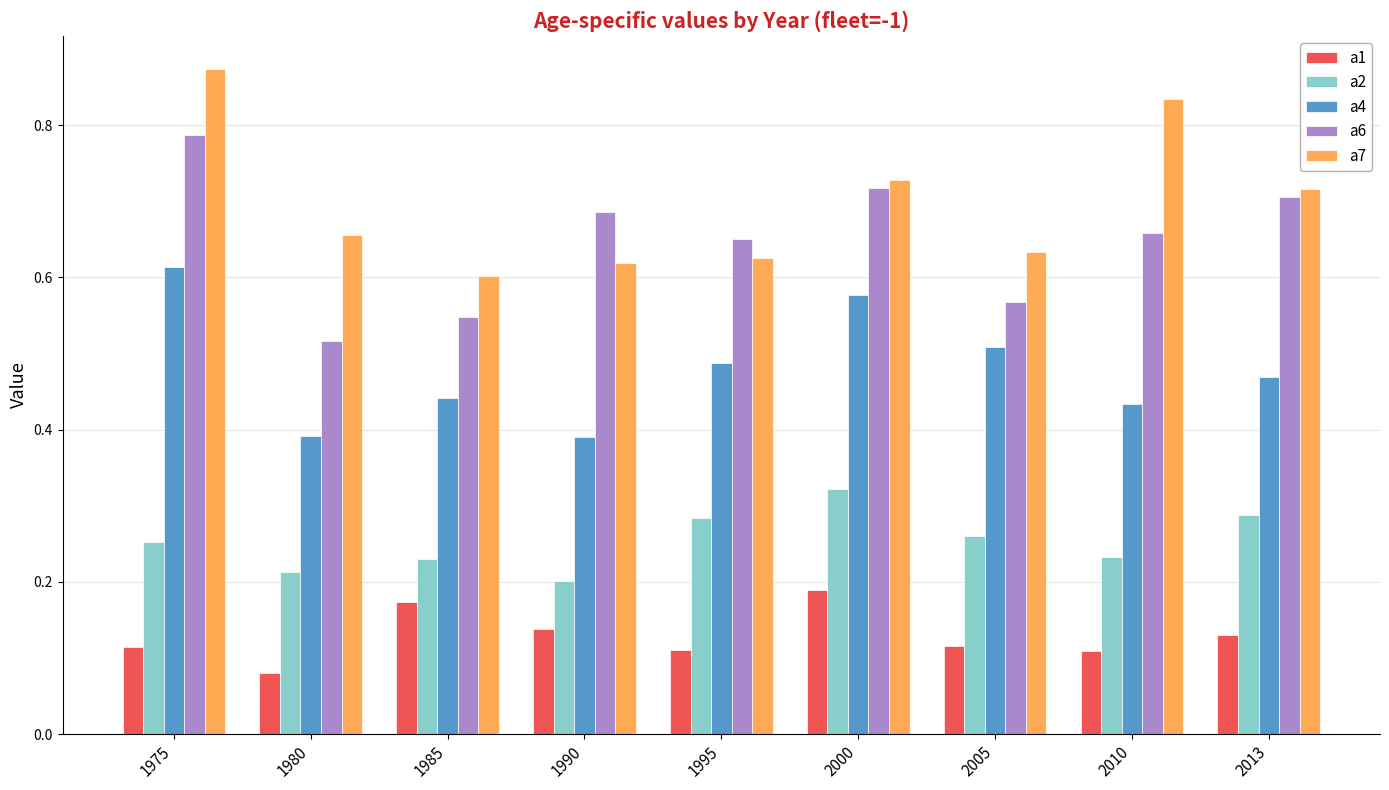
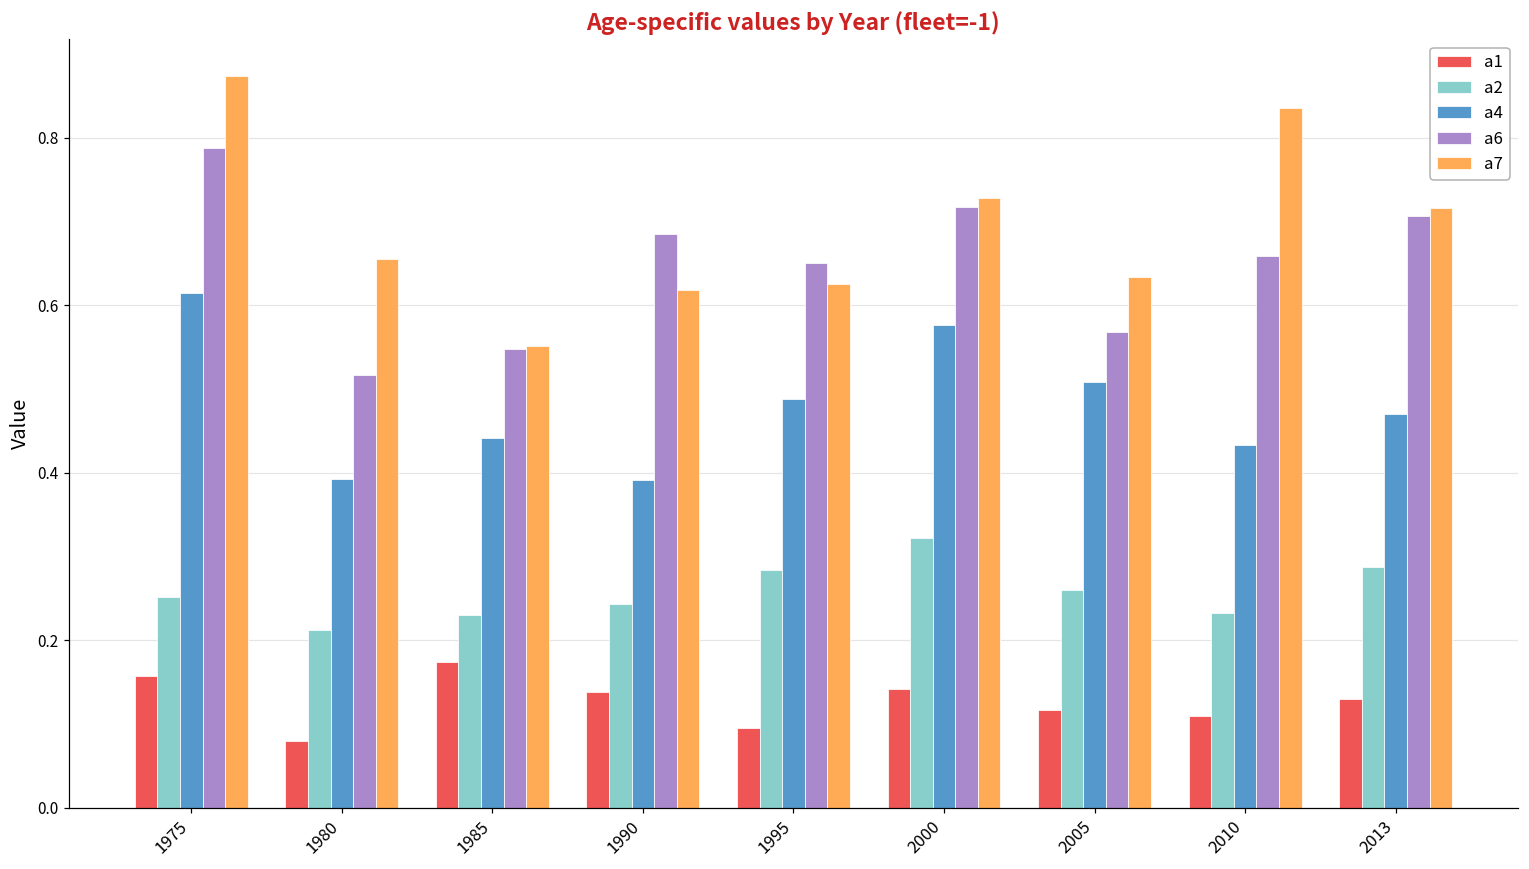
  {
    "a1": {
-     "1975": 0.11,
+     "1975": 0.16,
      "1980": 0.08,
      "1985": 0.17,
      "1990": 0.14,
-     "1995": 0.11,
-     "2000": 0.19,
+     "1995": 0.10,
+     "2000": 0.14,
      "2005": 0.12,
      "2010": 0.11,
      "2013": 0.13
    },
    "a2": {
      "1975": 0.25,
      "1980": 0.21,
      "1985": 0.23,
-     "1990": 0.20,
+     "1990": 0.24,
      "1995": 0.28,
      "2000": 0.32,
      "2005": 0.26,
      "2010": 0.23,
      "2013": 0.29
    },
    "a4": {
      "1975": 0.61,
      "1980": 0.39,
      "1985": 0.44,
      "1990": 0.39,
      "1995": 0.49,
      "2000": 0.58,
      "2005": 0.51,
      "2010": 0.43,
      "2013": 0.47
    },
    "a6": {
      "1975": 0.79,
      "1980": 0.52,
      "1985": 0.55,
      "1990": 0.69,
      "1995": 0.65,
      "2000": 0.72,
      "2005": 0.57,
      "2010": 0.66,
      "2013": 0.71
    },
    "a7": {
      "1975": 0.87,
      "1980": 0.66,
-     "1985": 0.60,
+     "1985": 0.55,
      "1990": 0.62,
      "1995": 0.62,
      "2000": 0.73,
      "2005": 0.63,
      "2010": 0.83,
      "2013": 0.72
    }
  }
